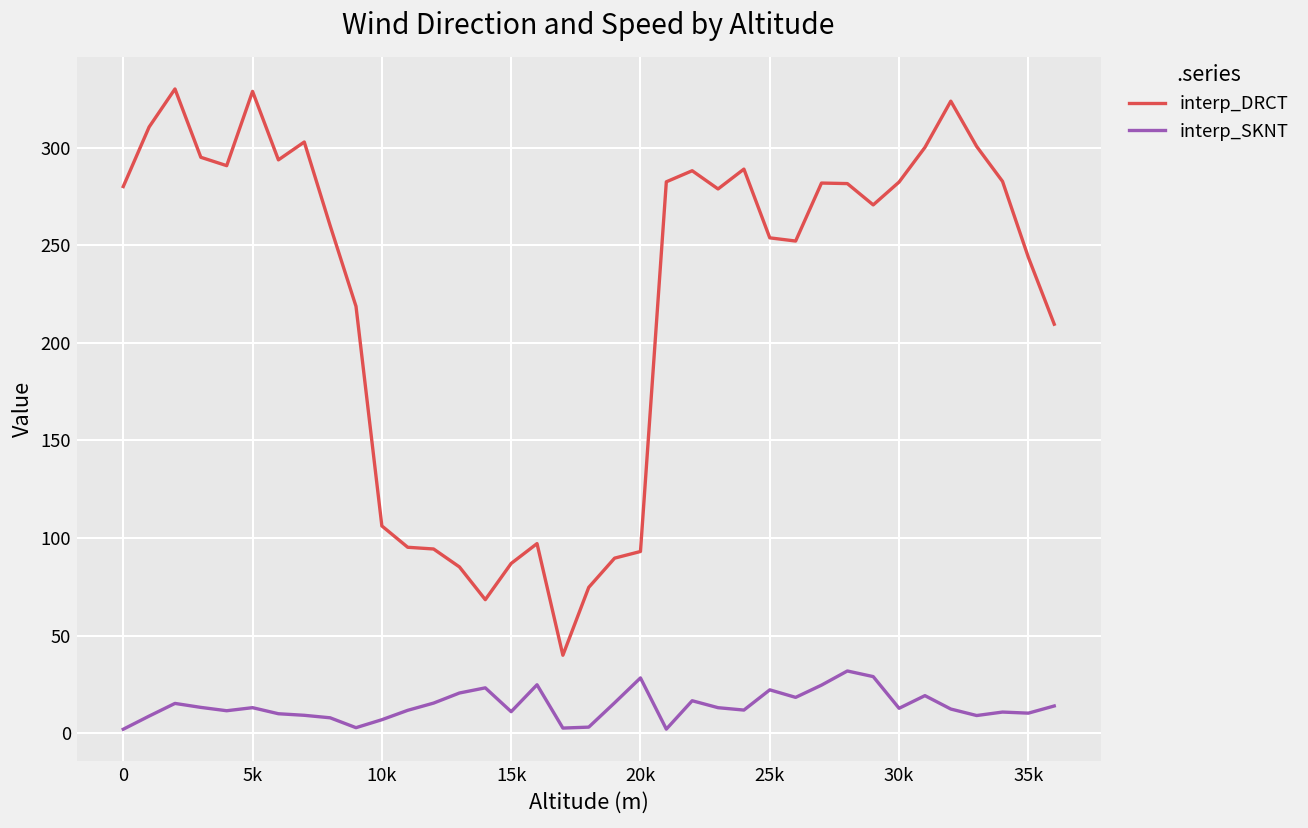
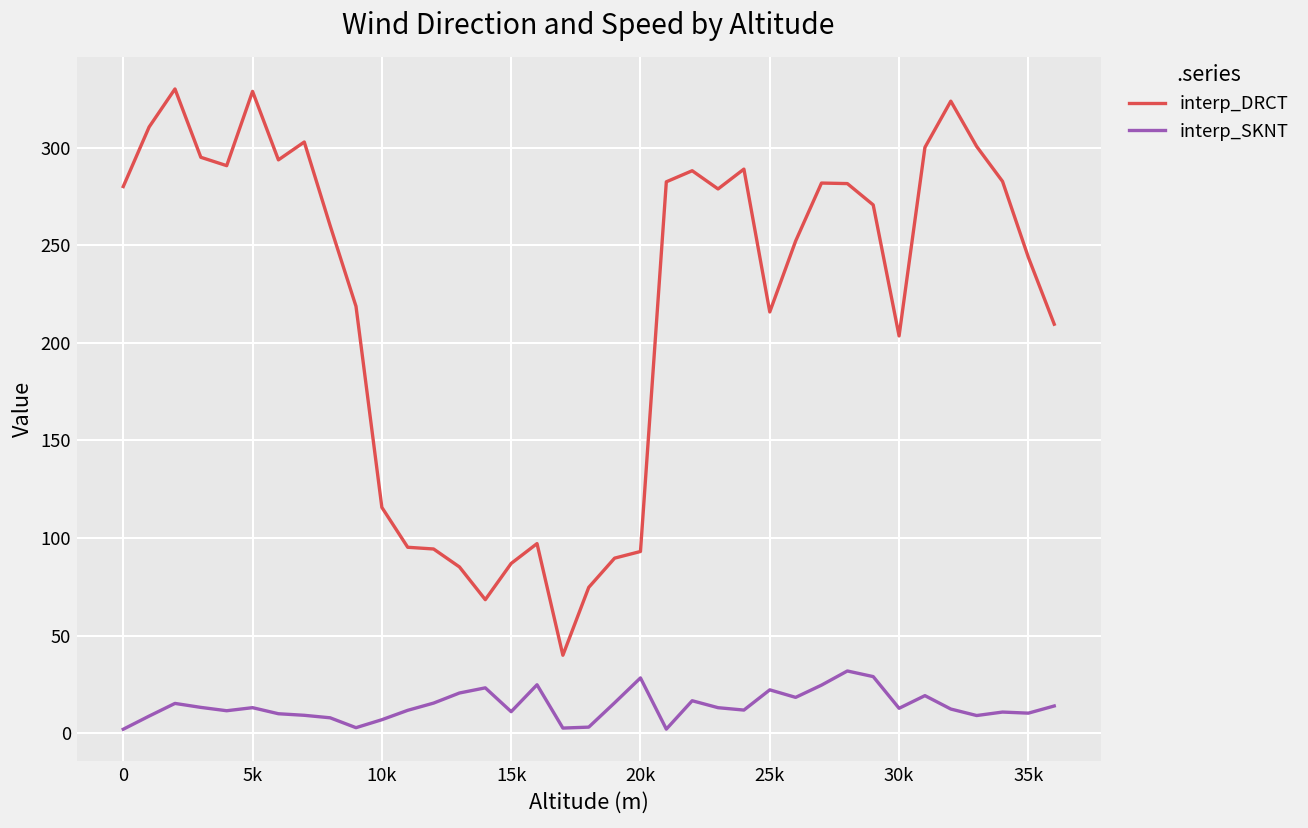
  {
    "interp_DRCT": {
      "0": 280,
      "5k": 329,
-     "10k": 106,
+     "10k": 116,
      "15k": 87,
      "20k": 93,
-     "25k": 254,
-     "30k": 282,
+     "25k": 216,
+     "30k": 204,
      "35k": 244
    },
    "interp_SKNT": {
      "0": 2,
      "5k": 13,
      "10k": 7,
      "15k": 11,
      "20k": 28,
      "25k": 22,
      "30k": 13,
      "35k": 10
    }
  }
